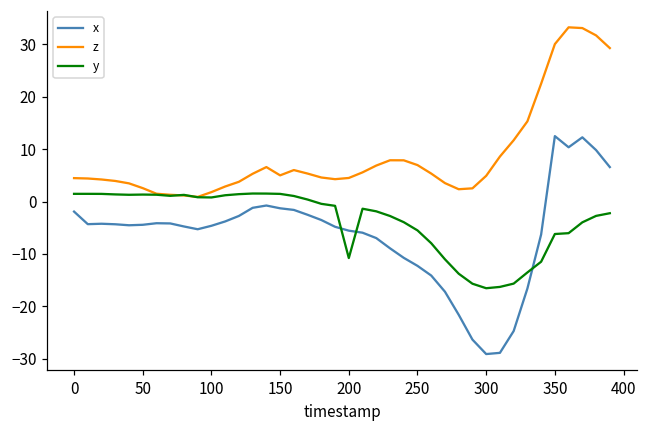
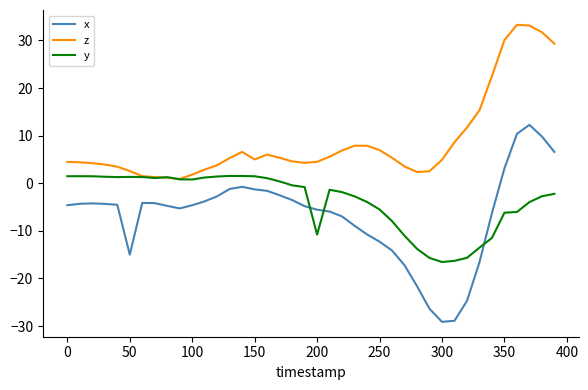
  {
    "x": {
-     "0": -2,
-     "50": -4,
+     "0": -5,
+     "50": -15,
      "100": -5,
      "150": -1,
      "200": -6,
      "250": -12,
      "300": -29,
-     "350": 13
+     "350": 3
    },
    "z": {
      "0": 4,
      "50": 3,
      "100": 2,
      "150": 5,
      "200": 5,
      "250": 7,
      "300": 5,
      "350": 30
    },
    "y": {
      "0": 1,
      "50": 1,
      "100": 1,
      "150": 1,
      "200": -11,
      "250": -6,
      "300": -17,
      "350": -6
    }
  }
